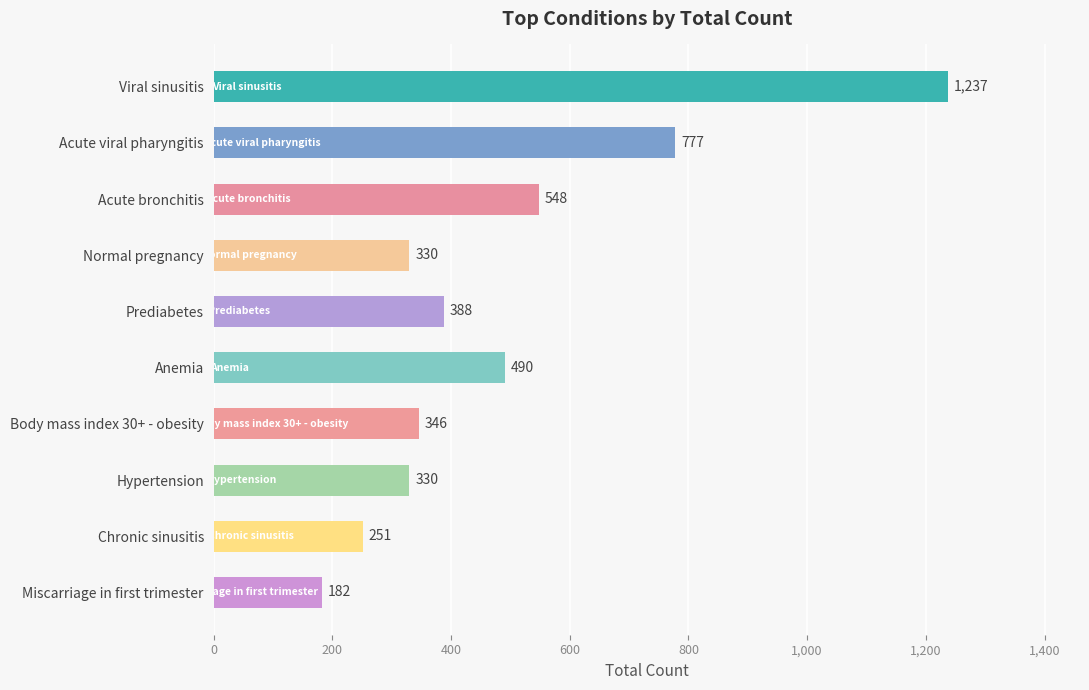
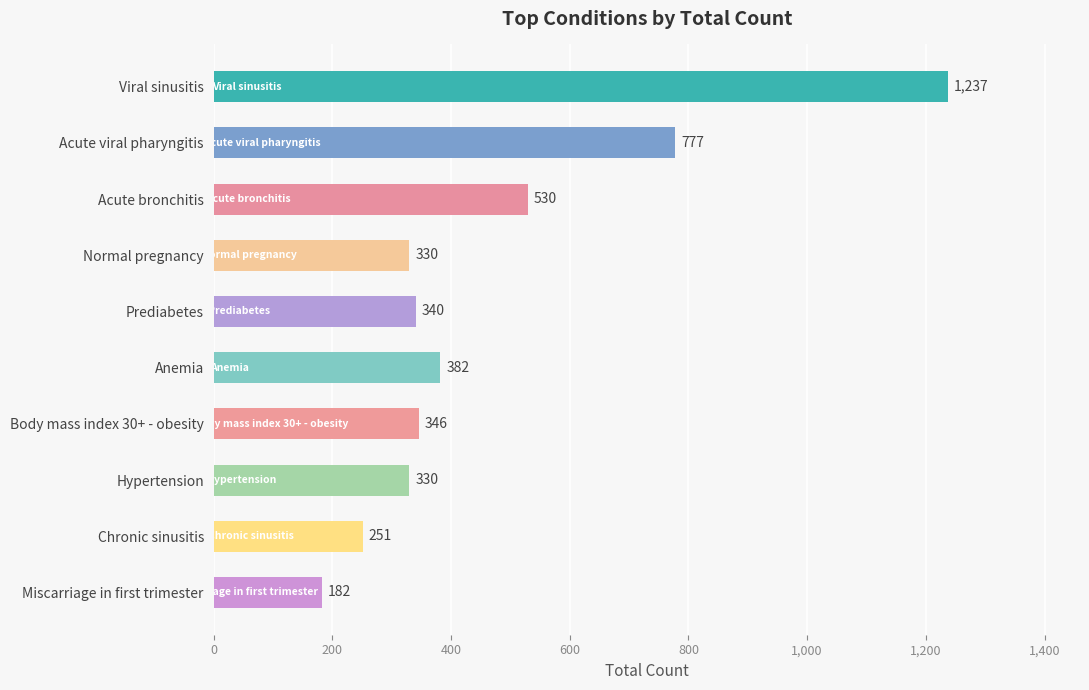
  {
    "Viral sinusitis": "1,237",
    "Acute viral pharyngitis": "777",
-   "Acute bronchitis": "548",
+   "Acute bronchitis": "530",
    "Normal pregnancy": "330",
-   "Prediabetes": "388",
-   "Anemia": "490",
+   "Prediabetes": "340",
+   "Anemia": "382",
    "Body mass index 30+ - obesity": "346",
    "Hypertension": "330",
    "Chronic sinusitis": "251",
    "Miscarriage in first trimester": "182"
  }
